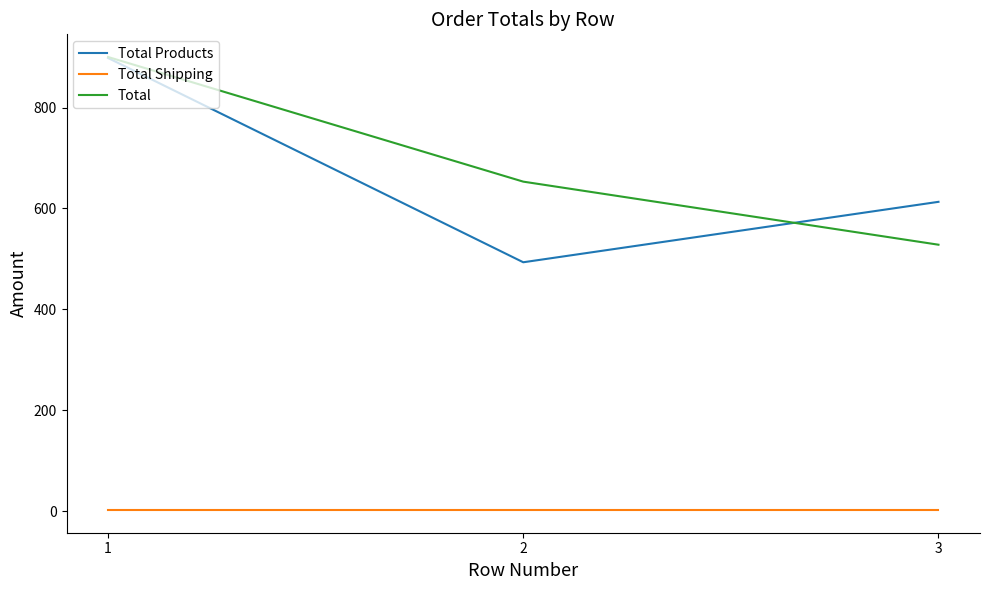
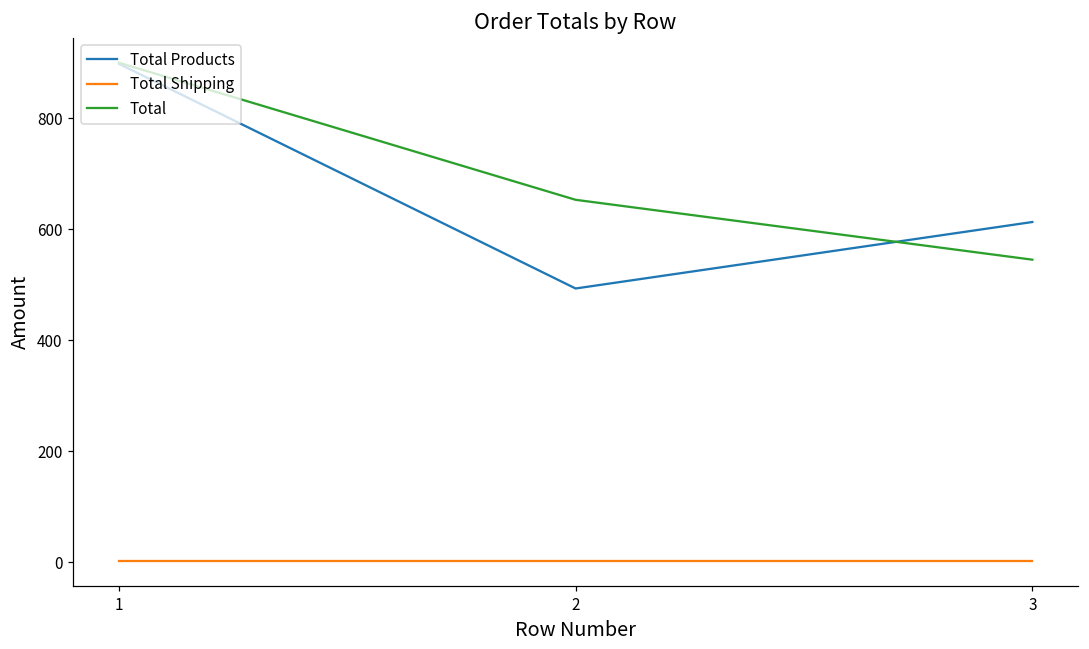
  {
    "Total Products": {
      "2": 490,
      "3": 610
    },
    "Total Shipping": {
      "1": 0,
      "2": 0,
      "3": 0
    },
    "Total": {
      "2": 650,
-     "3": 530
+     "3": 550
    }
  }
